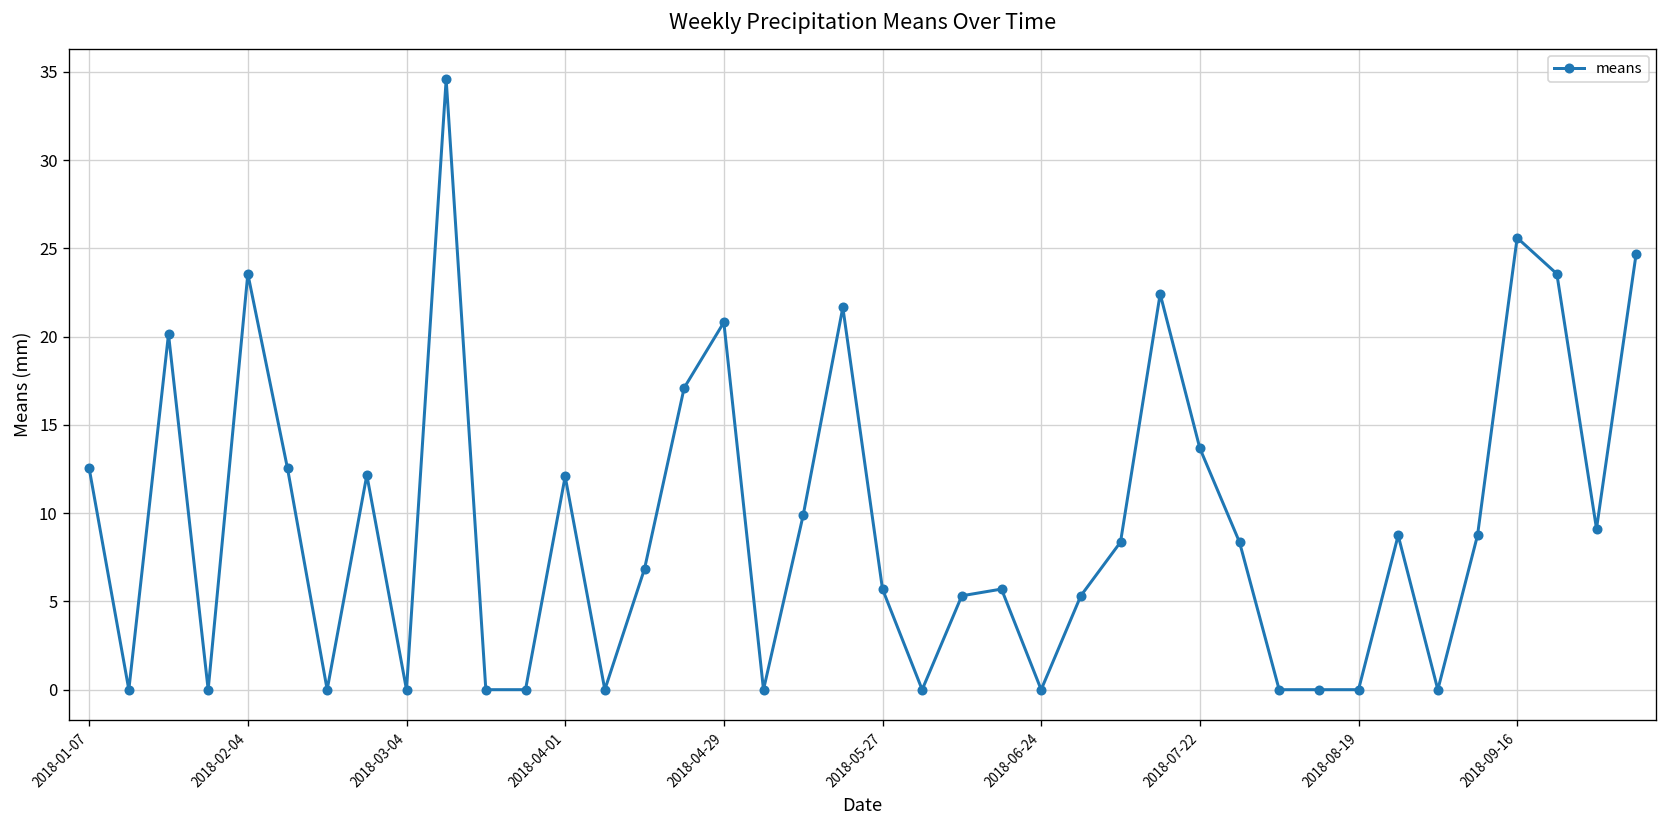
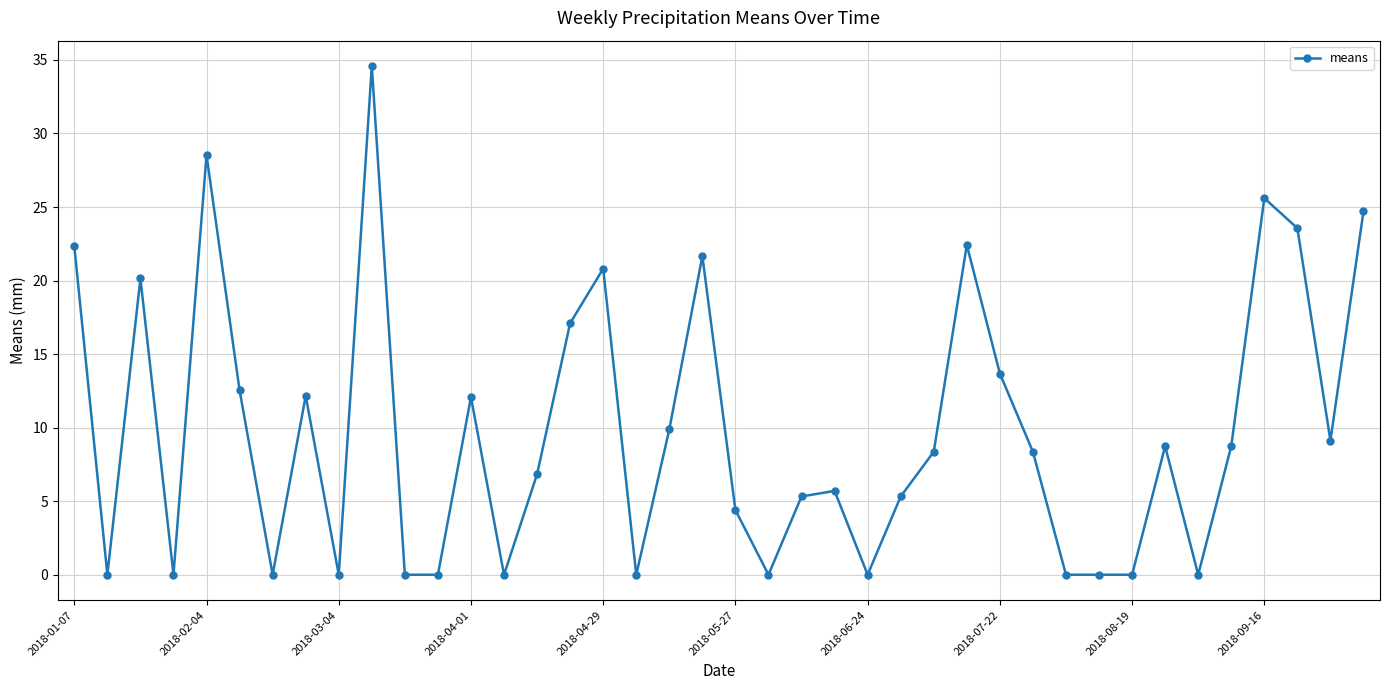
  {
-   "2018-01-07": 12.5,
-   "2018-02-04": 23.6,
+   "2018-01-07": 22.3,
+   "2018-02-04": 28.5,
    "2018-03-04": 0.0,
    "2018-04-01": 12.1,
    "2018-04-29": 20.8,
-   "2018-05-27": 5.7,
+   "2018-05-27": 4.4,
    "2018-06-24": 0.0,
    "2018-07-22": 13.7,
    "2018-08-19": 0.0,
    "2018-09-16": 25.6
  }
